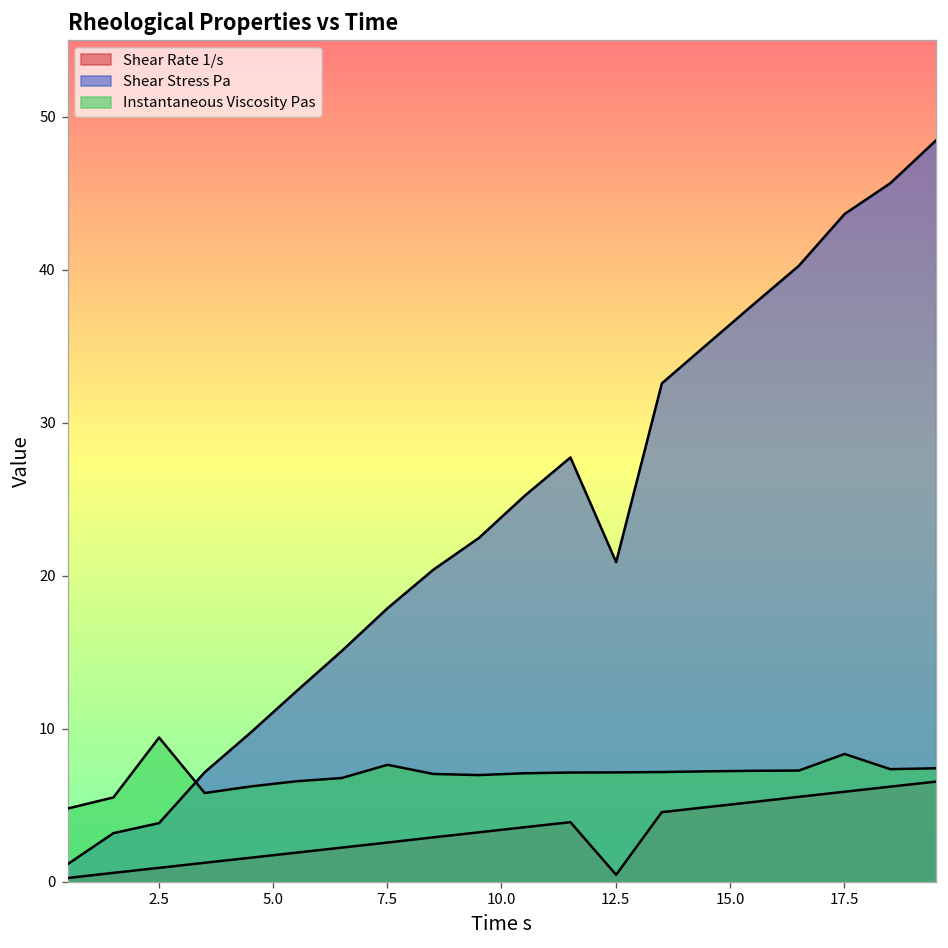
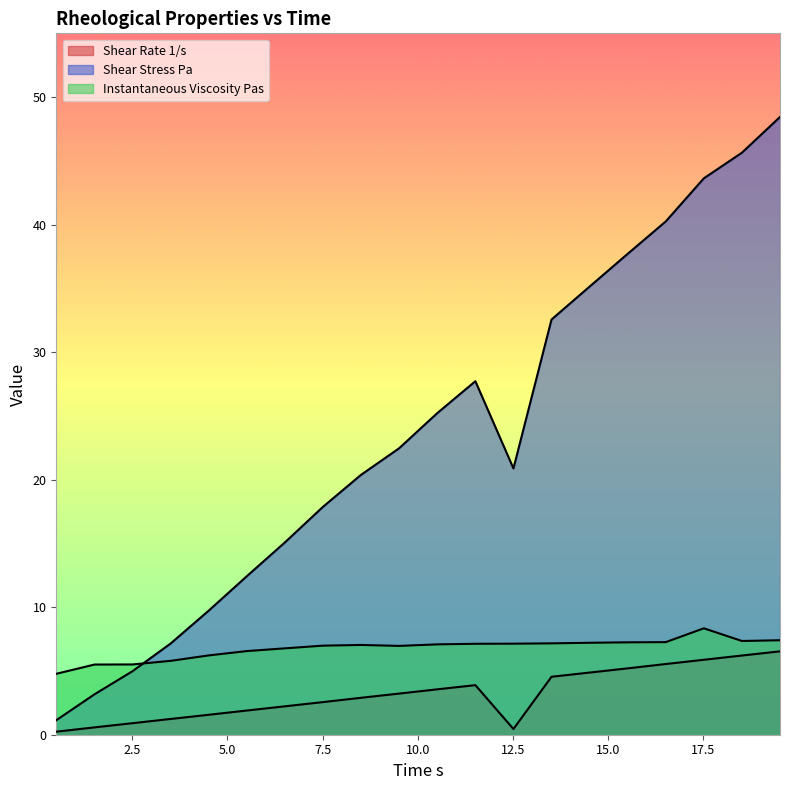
  {
    "Shear Rate 1/s": {
      "2.5": 0.9,
      "7.5": 2.6,
      "12.5": 0.4,
      "17.5": 5.9
    },
    "Shear Stress Pa": {
-     "2.5": 3.8,
+     "2.5": 5.0,
      "7.5": 17.9,
      "12.5": 20.9,
      "17.5": 43.6
    },
    "Instantaneous Viscosity Pas": {
-     "2.5": 9.4,
-     "7.5": 7.6,
+     "2.5": 5.5,
+     "7.5": 7.0,
      "12.5": 7.1,
      "17.5": 8.3
    }
  }
